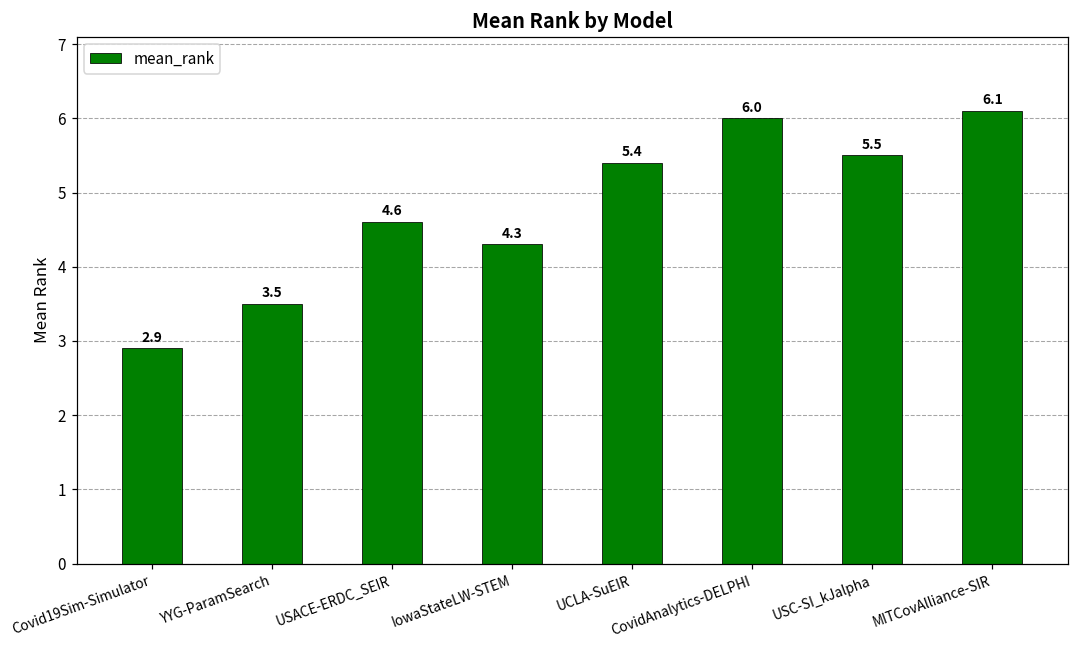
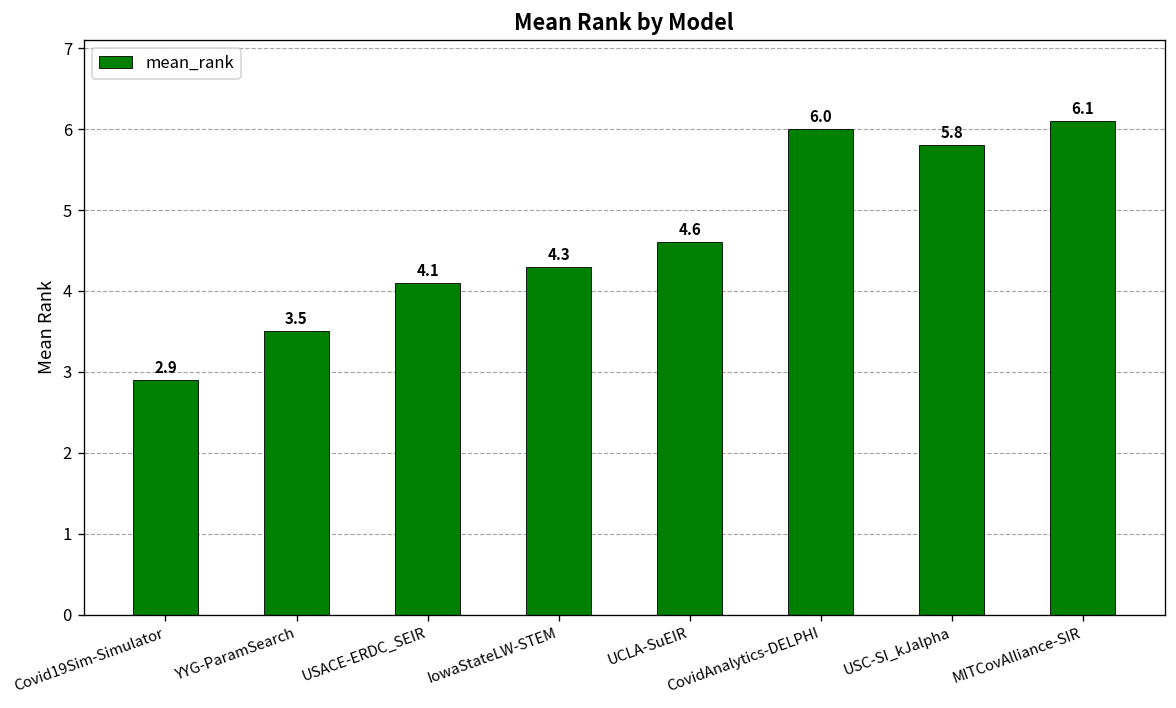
  {
    "Covid19Sim-Simulator": 2.9,
    "YYG-ParamSearch": 3.5,
-   "USACE-ERDC_SEIR": 4.6,
+   "USACE-ERDC_SEIR": 4.1,
    "IowaStateLW-STEM": 4.3,
-   "UCLA-SuEIR": 5.4,
+   "UCLA-SuEIR": 4.6,
    "CovidAnalytics-DELPHI": 6.0,
-   "USC-SI_kJalpha": 5.5,
+   "USC-SI_kJalpha": 5.8,
    "MITCovAlliance-SIR": 6.1
  }
